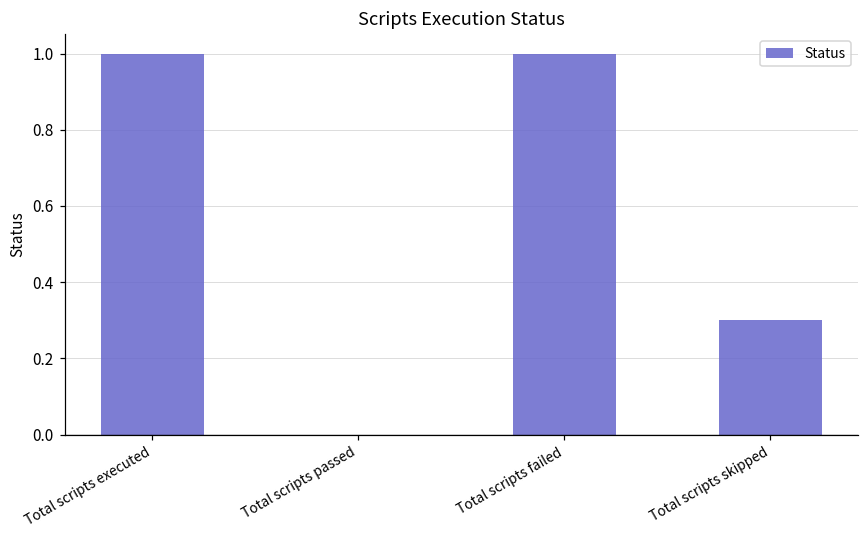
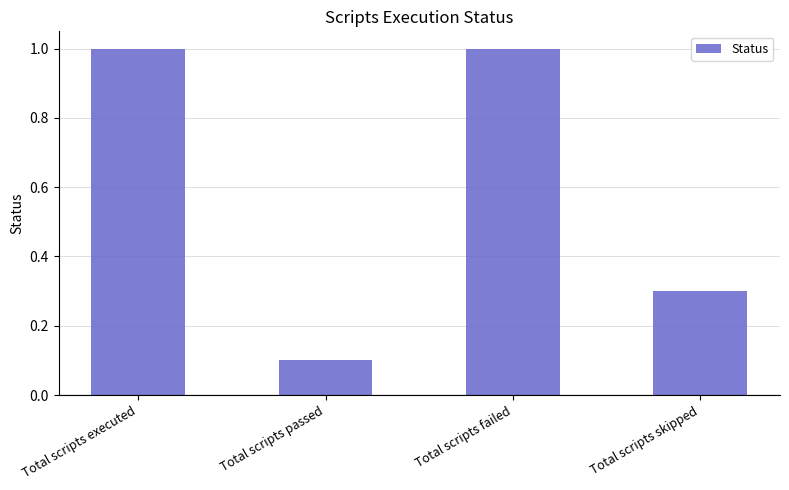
  {
    "Total scripts executed": 1.0,
-   "Total scripts passed": 0.0,
+   "Total scripts passed": 0.1,
    "Total scripts failed": 1.0,
    "Total scripts skipped": 0.3
  }
